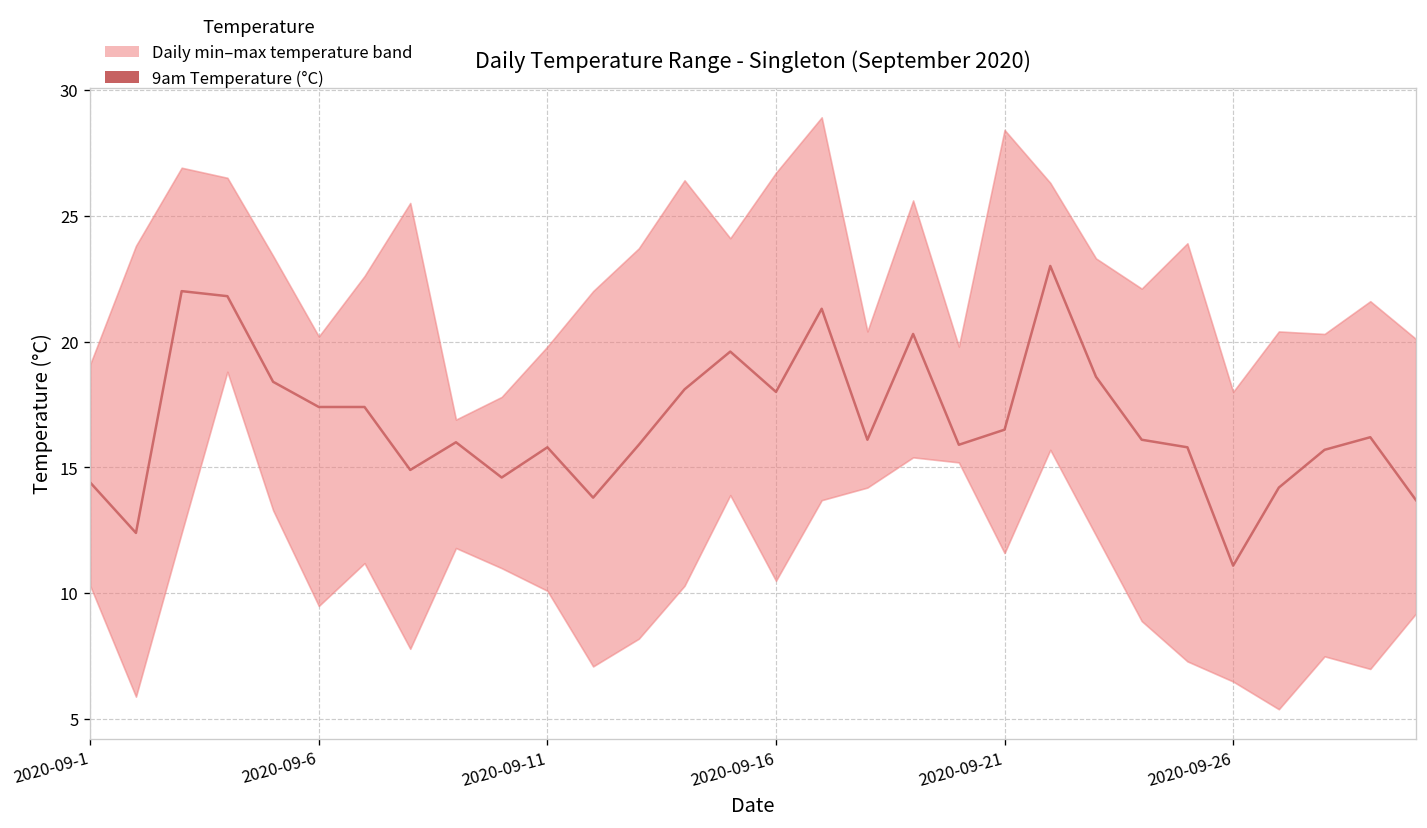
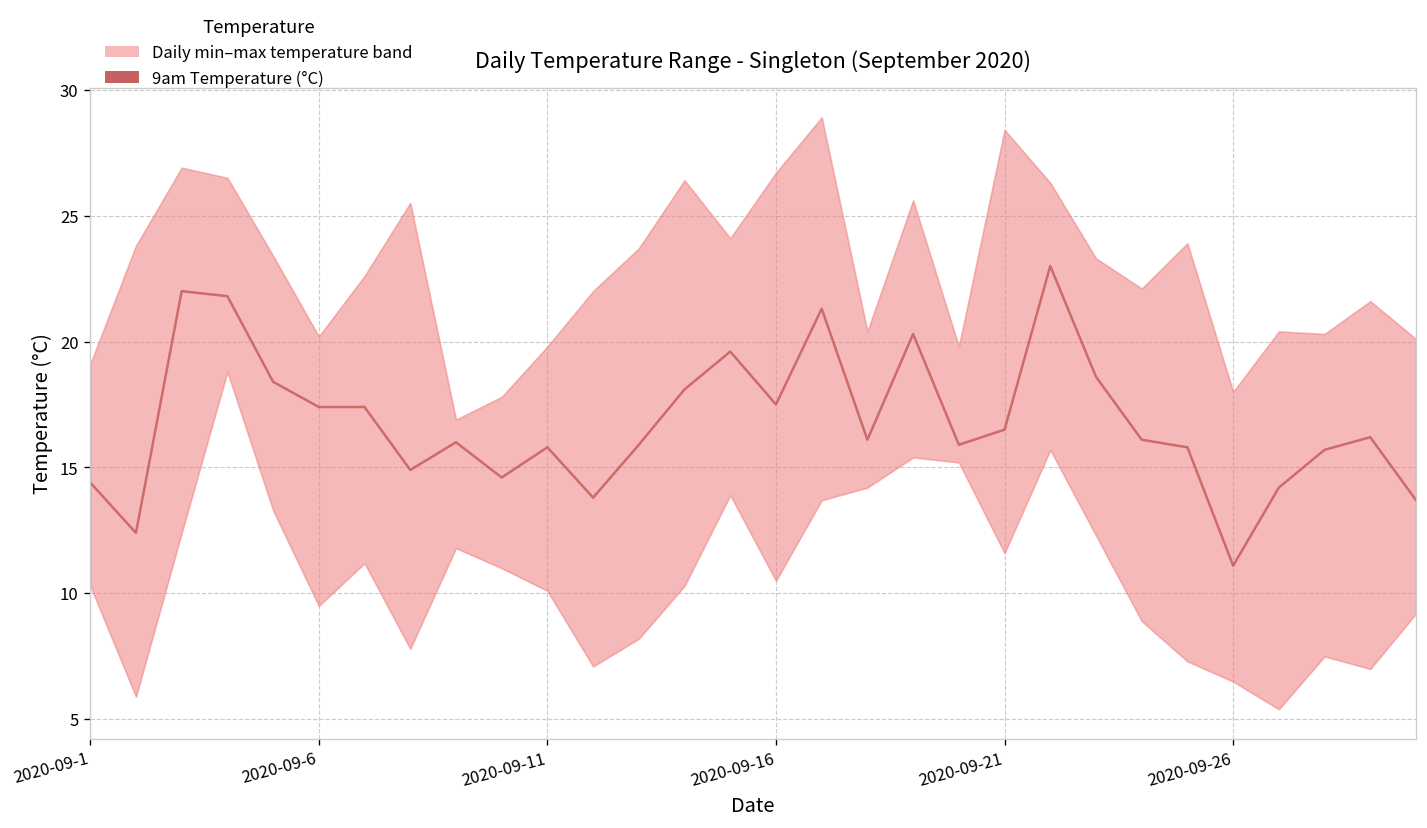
  {
    "9am Temperature (°C)": {
      "2020-09-1": 14.4,
      "2020-09-6": 17.4,
      "2020-09-11": 15.8,
-     "2020-09-16": 18.0,
+     "2020-09-16": 17.5,
      "2020-09-21": 16.5,
      "2020-09-26": 11.1
    }
  }
